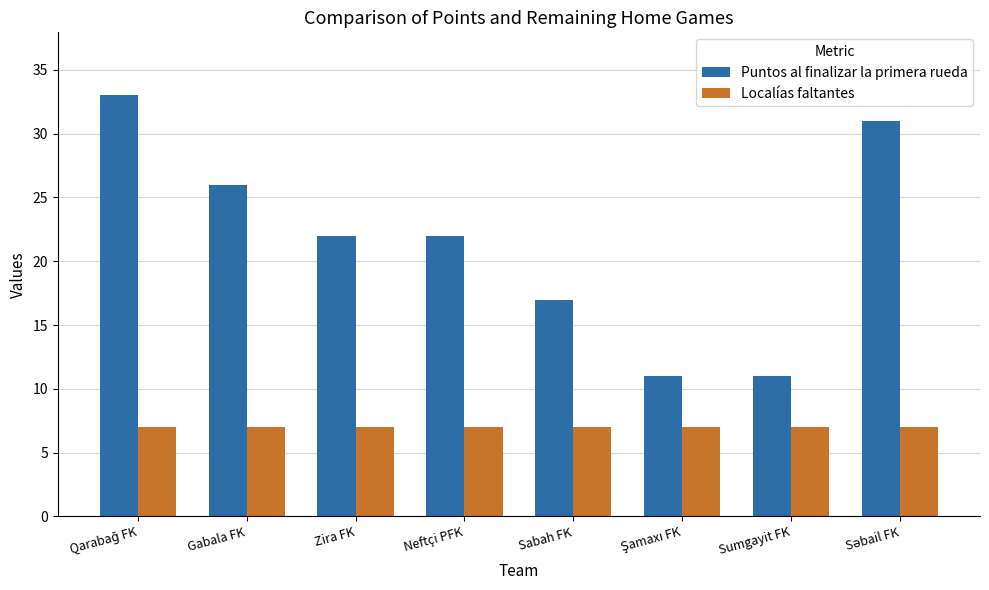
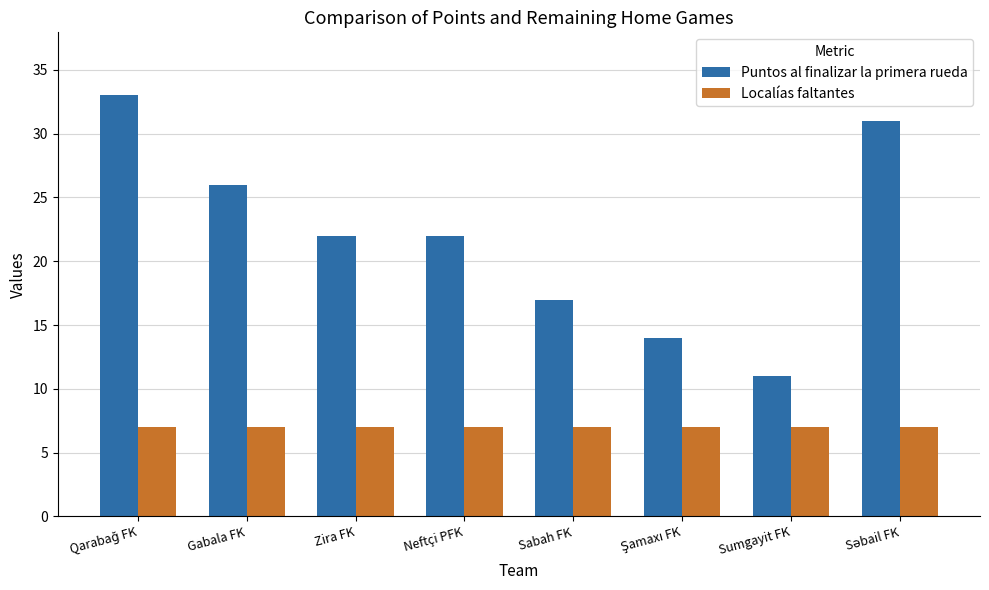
  {
    "Puntos al finalizar la primera rueda": {
      "Qarabağ FK": 33,
      "Gabala FK": 26,
      "Zira FK": 22,
      "Neftçi PFK": 22,
      "Sabah FK": 17,
-     "Şamaxı FK": 11,
+     "Şamaxı FK": 14,
      "Sumgayit FK": 11,
      "Səbail FK": 31
    },
    "Localías faltantes": {
      "Qarabağ FK": 7,
      "Gabala FK": 7,
      "Zira FK": 7,
      "Neftçi PFK": 7,
      "Sabah FK": 7,
      "Şamaxı FK": 7,
      "Sumgayit FK": 7,
      "Səbail FK": 7
    }
  }
